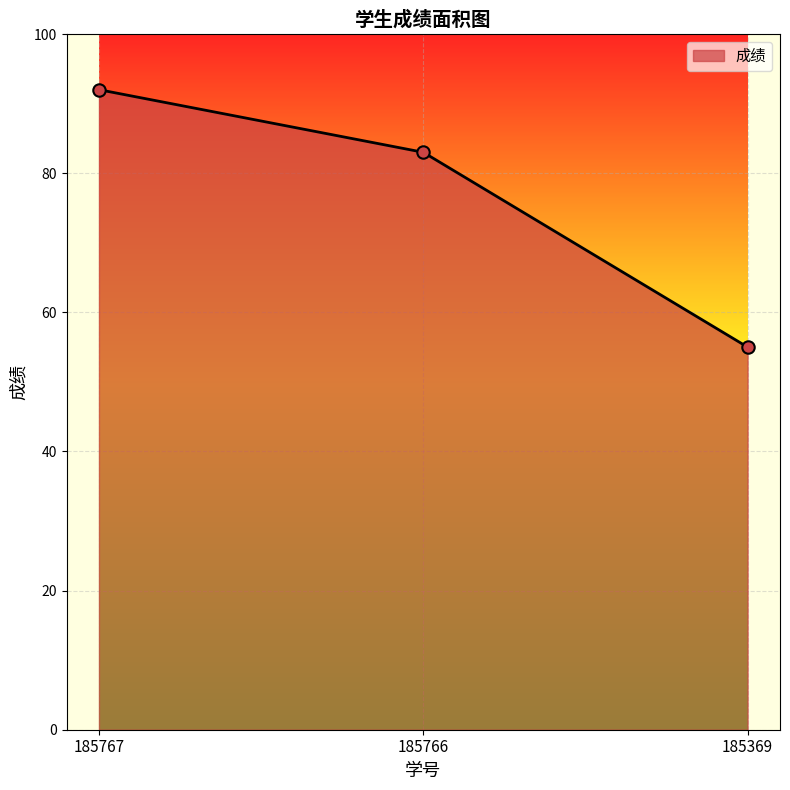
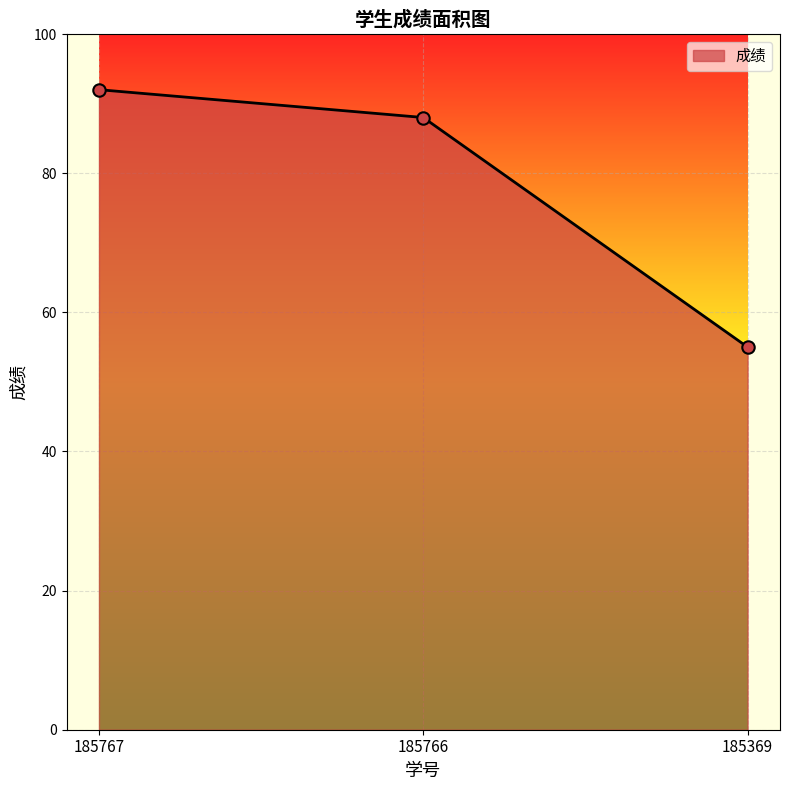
  {
    "185767": 92,
-   "185766": 83,
+   "185766": 88,
    "185369": 55
  }
